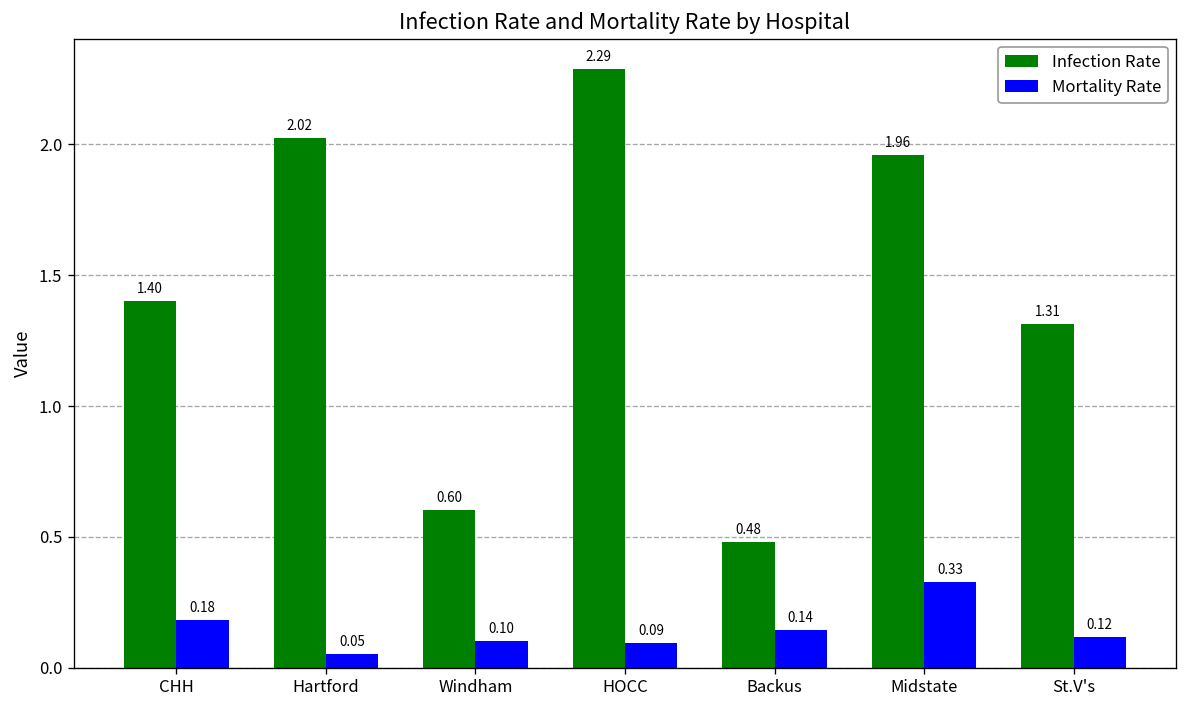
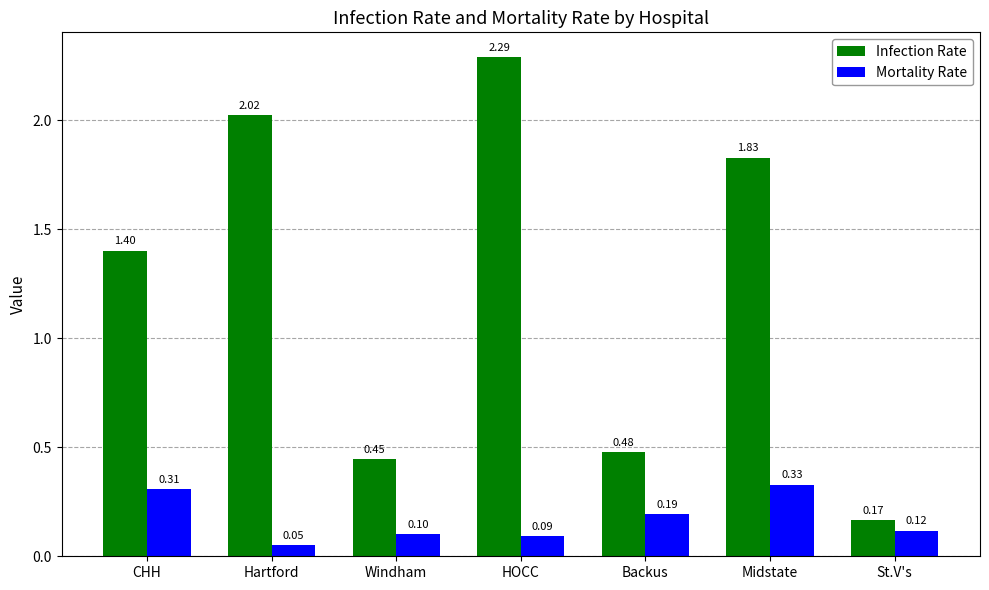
  {
    "Infection Rate": {
      "CHH": 1.40,
      "Hartford": 2.02,
-     "Windham": 0.60,
+     "Windham": 0.45,
      "HOCC": 2.29,
      "Backus": 0.48,
-     "Midstate": 1.96,
-     "St.V's": 1.31
+     "Midstate": 1.83,
+     "St.V's": 0.17
    },
    "Mortality Rate": {
-     "CHH": 0.18,
+     "CHH": 0.31,
      "Hartford": 0.05,
      "Windham": 0.10,
      "HOCC": 0.09,
-     "Backus": 0.14,
+     "Backus": 0.19,
      "Midstate": 0.33,
      "St.V's": 0.12
    }
  }
